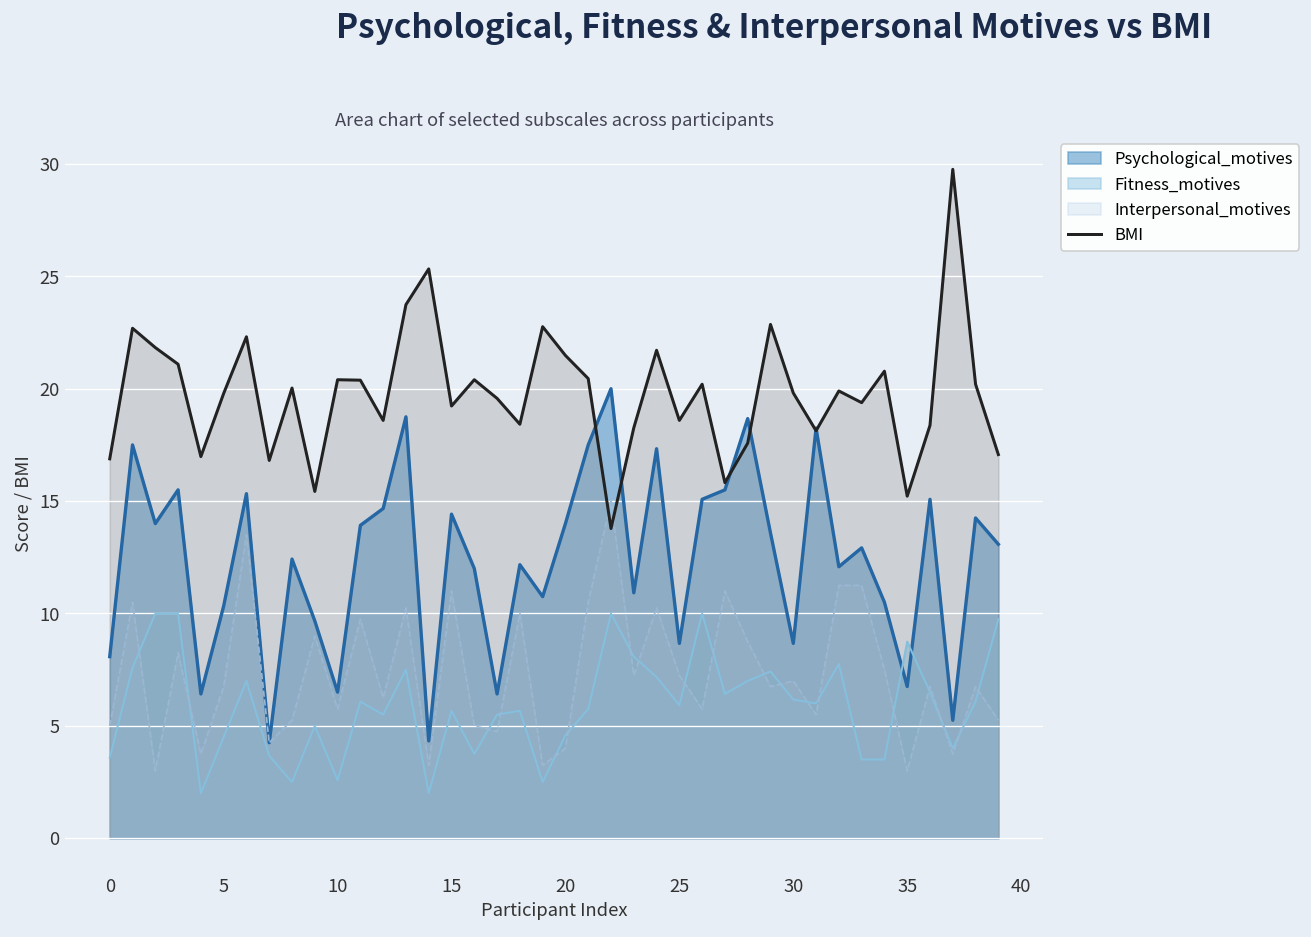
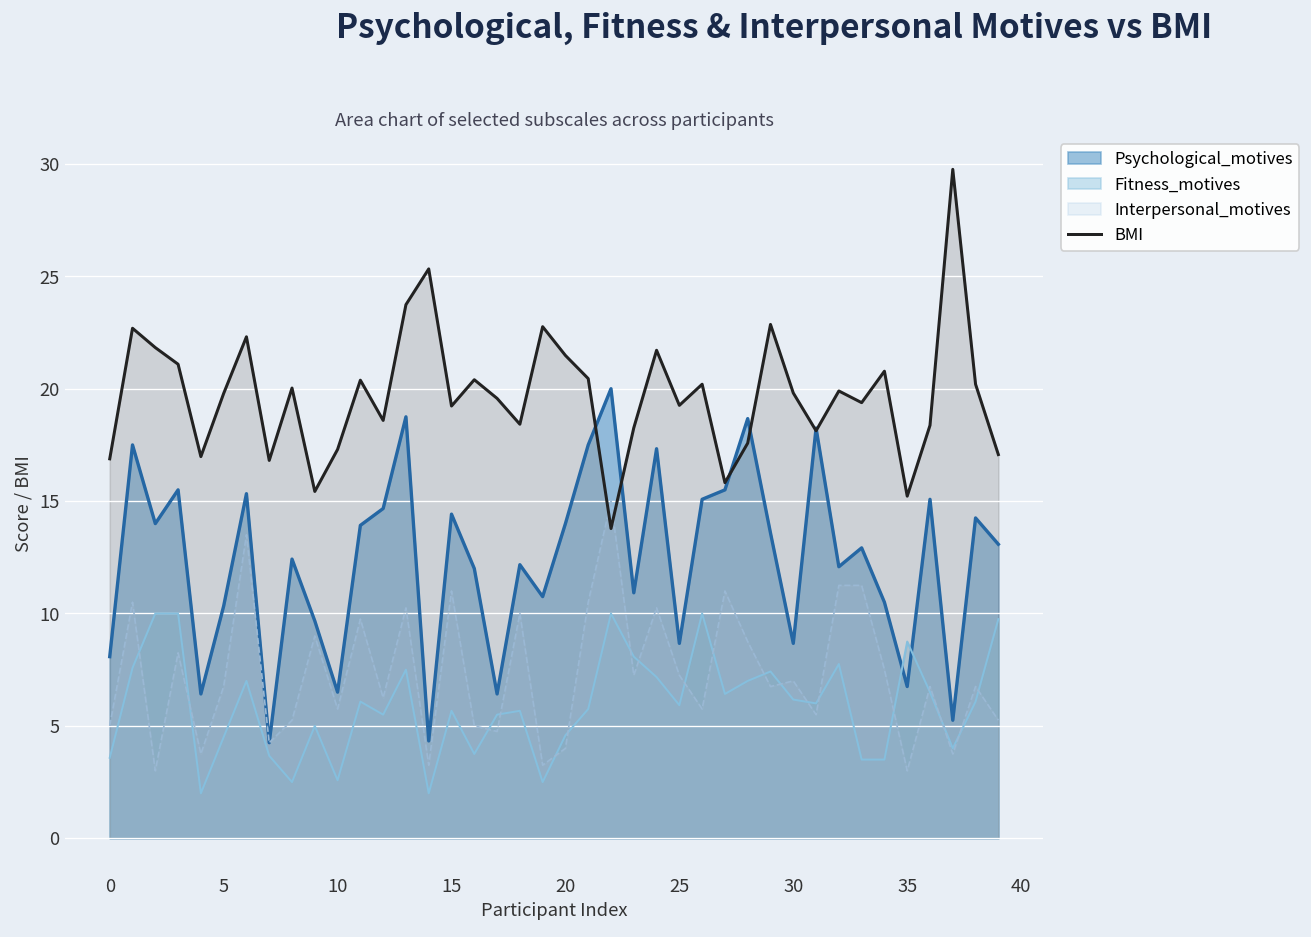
  {
    "Psychological_motives": {
      "0": 8.1,
      "5": 10.3,
      "10": 6.5,
      "15": 14.4,
      "20": 14.0,
      "25": 8.7,
      "30": 8.7,
      "35": 6.8
    },
    "BMI": {
      "0": 16.9,
      "5": 19.8,
-     "10": 20.4,
+     "10": 17.3,
      "15": 19.2,
      "20": 21.5,
-     "25": 18.6,
+     "25": 19.3,
      "30": 19.8,
      "35": 15.2
    }
  }
